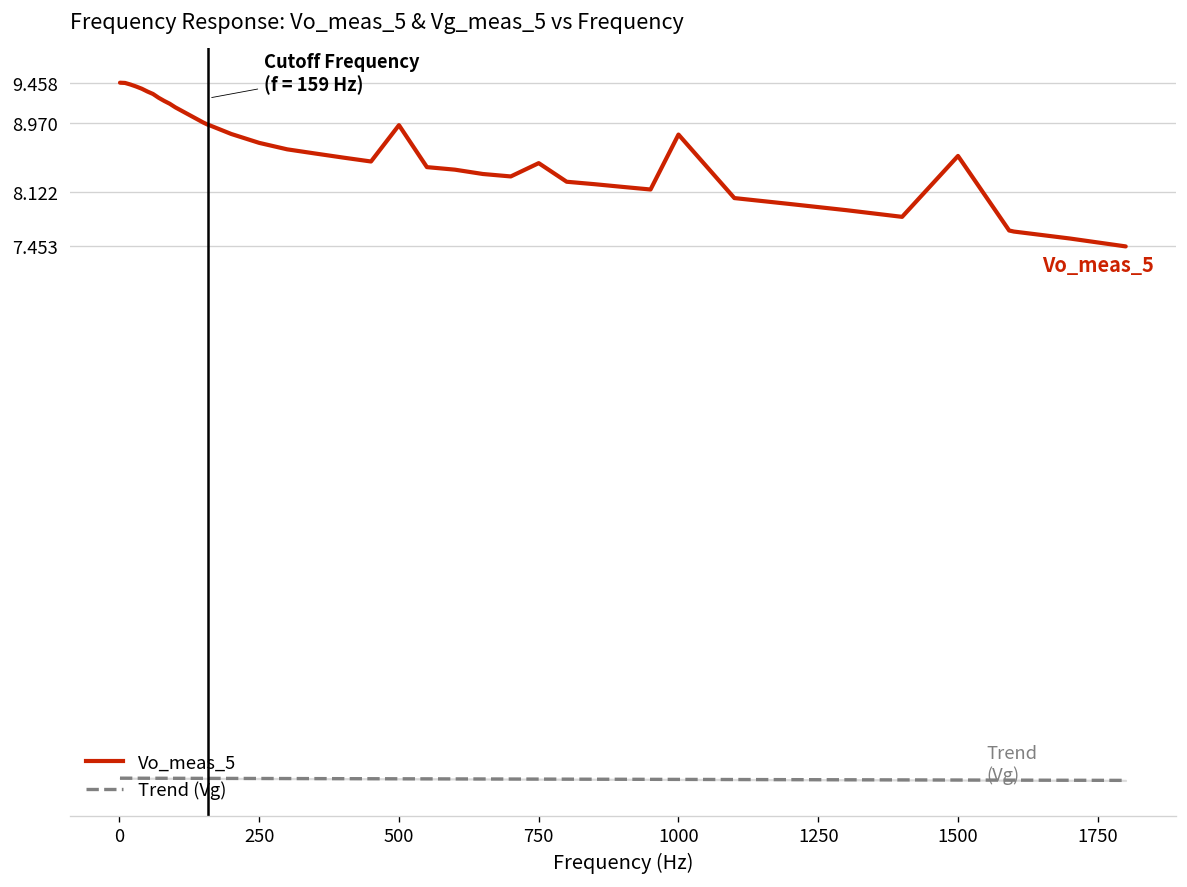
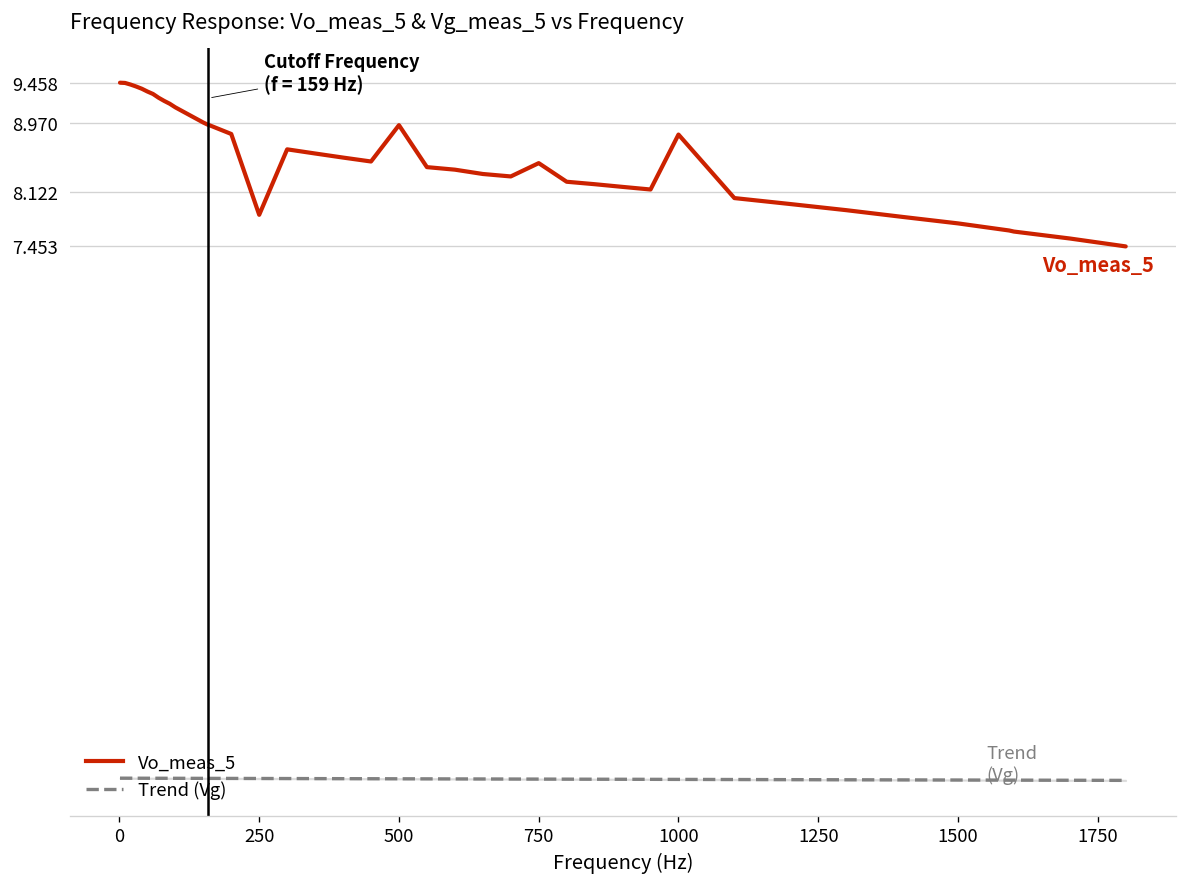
  {
    "Vo_meas_5": {
-     "250": 8.7,
+     "250": 7.8,
      "500": 8.9,
      "750": 8.5,
      "1000": 8.8,
-     "1500": 8.6
+     "1500": 7.7
    }
  }
